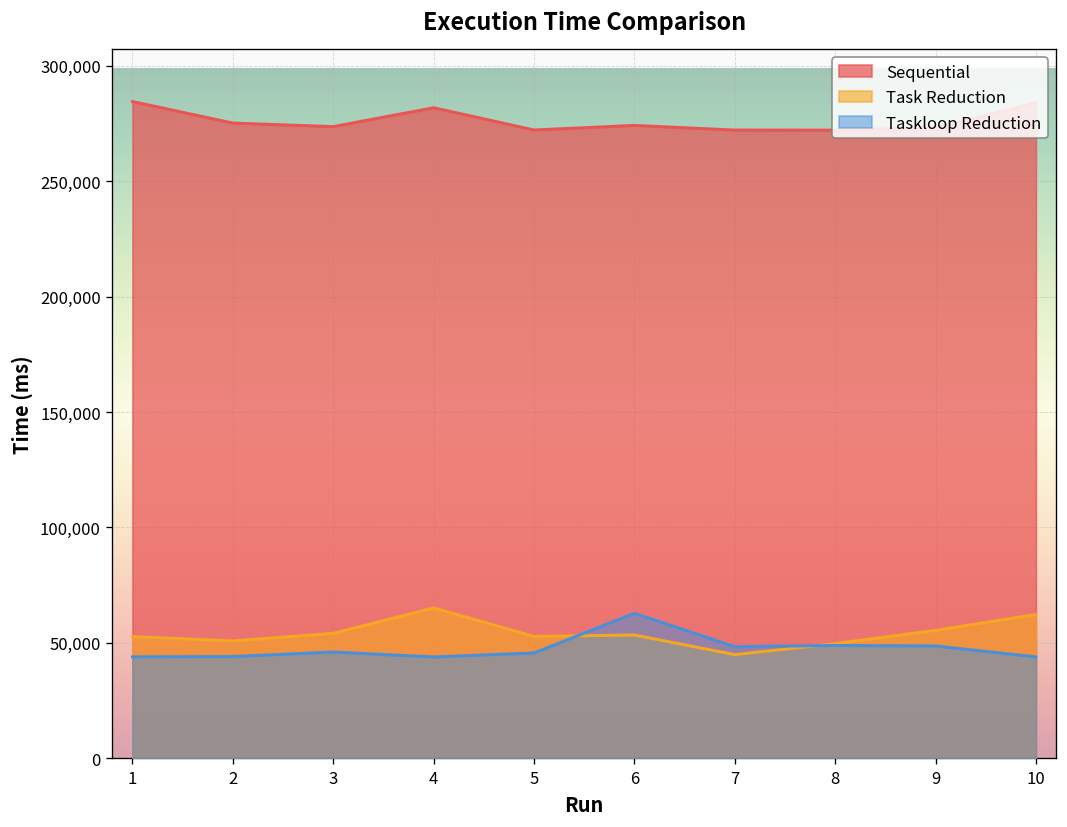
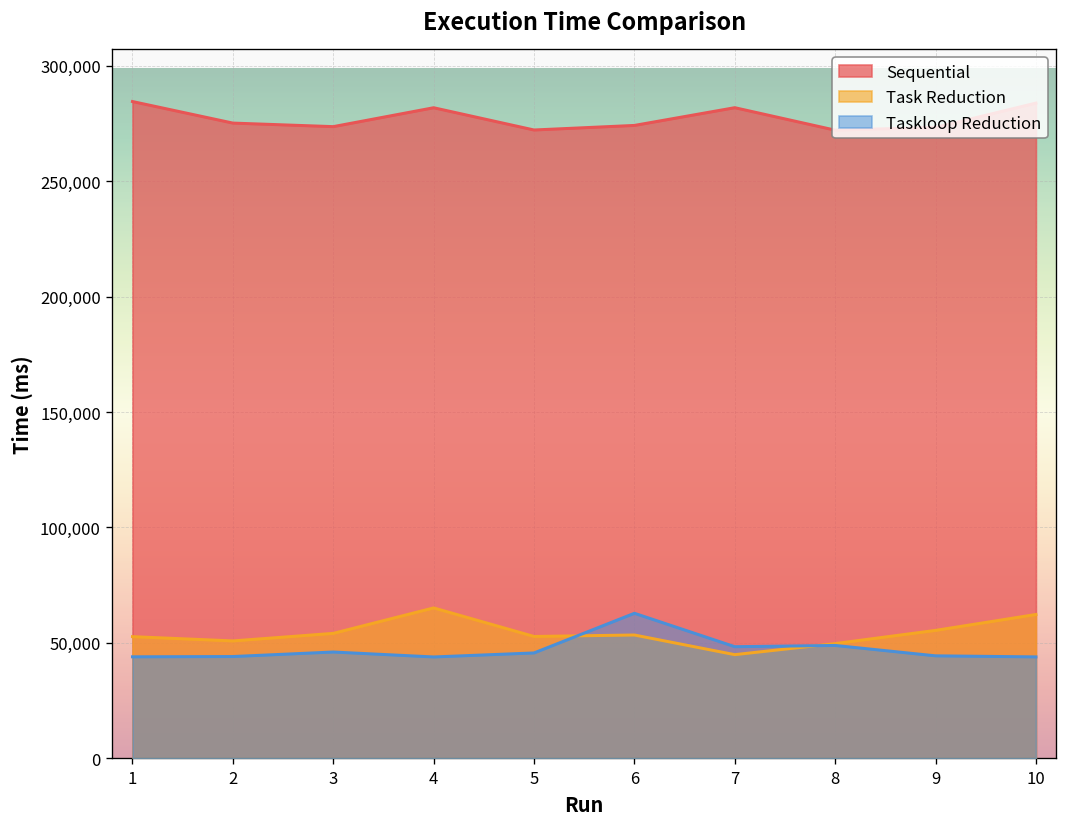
  {
    "Sequential": {
      "1": "285,000",
      "2": "275,000",
      "3": "274,000",
      "4": "282,000",
      "5": "272,000",
      "6": "274,000",
-     "7": "272,000"
+     "7": "282,000"
    },
    "Task Reduction": {
      "1": "53,000",
      "2": "51,000",
      "3": "54,000",
      "4": "65,000",
      "5": "53,000",
      "6": "53,000",
      "7": "45,000",
      "9": "55,000",
      "10": "62,000"
    },
    "Taskloop Reduction": {
      "1": "44,000",
      "2": "44,000",
      "3": "46,000",
      "4": "44,000",
      "5": "46,000",
      "6": "63,000",
      "7": "48,000",
-     "9": "49,000",
+     "9": "44,000",
      "10": "44,000"
    }
  }
